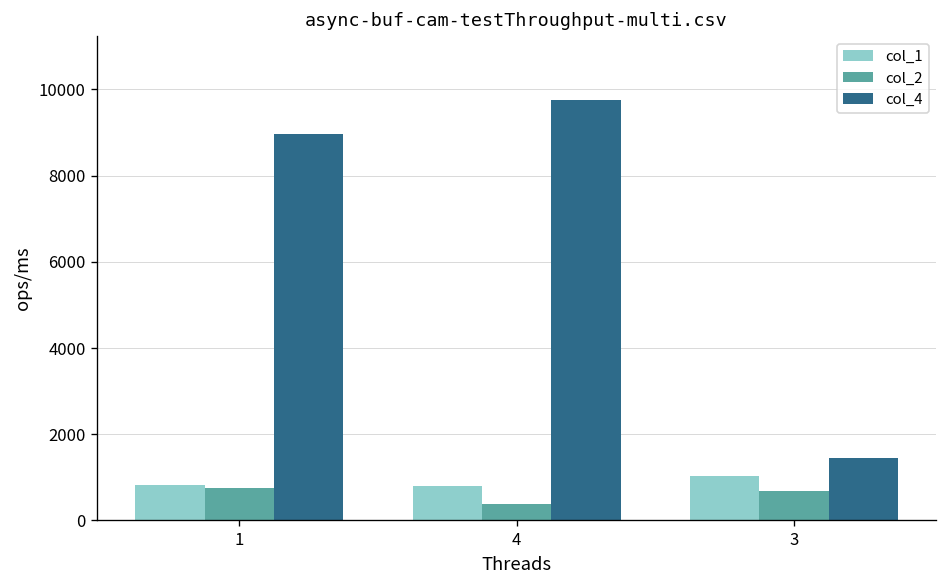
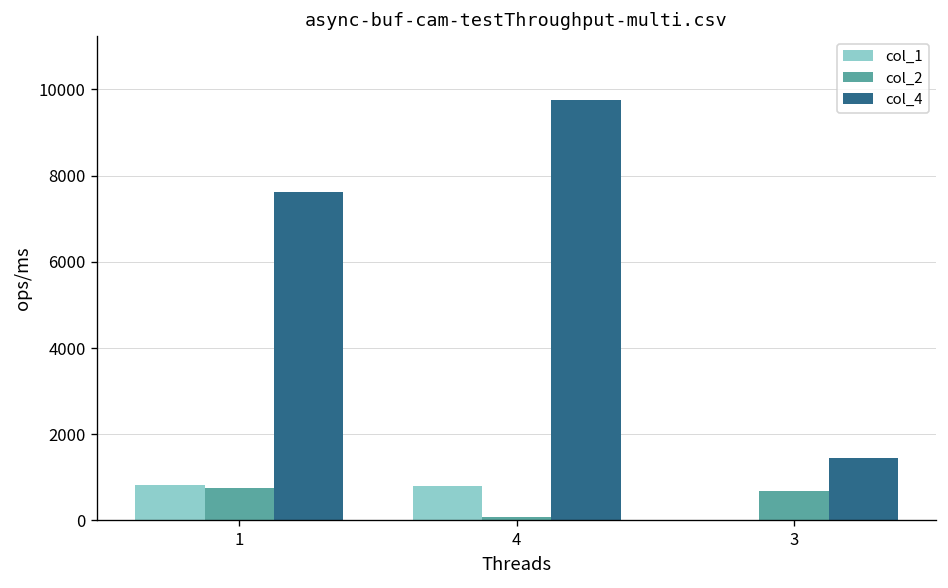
  {
    "col_1": {
      "1": 800,
      "4": 800,
-     "3": 1000
+     "3": 0
    },
    "col_2": {
      "1": 700,
-     "4": 400,
+     "4": 100,
      "3": 700
    },
    "col_4": {
-     "1": 9000,
+     "1": 7600,
      "4": 9800,
      "3": 1400
    }
  }
